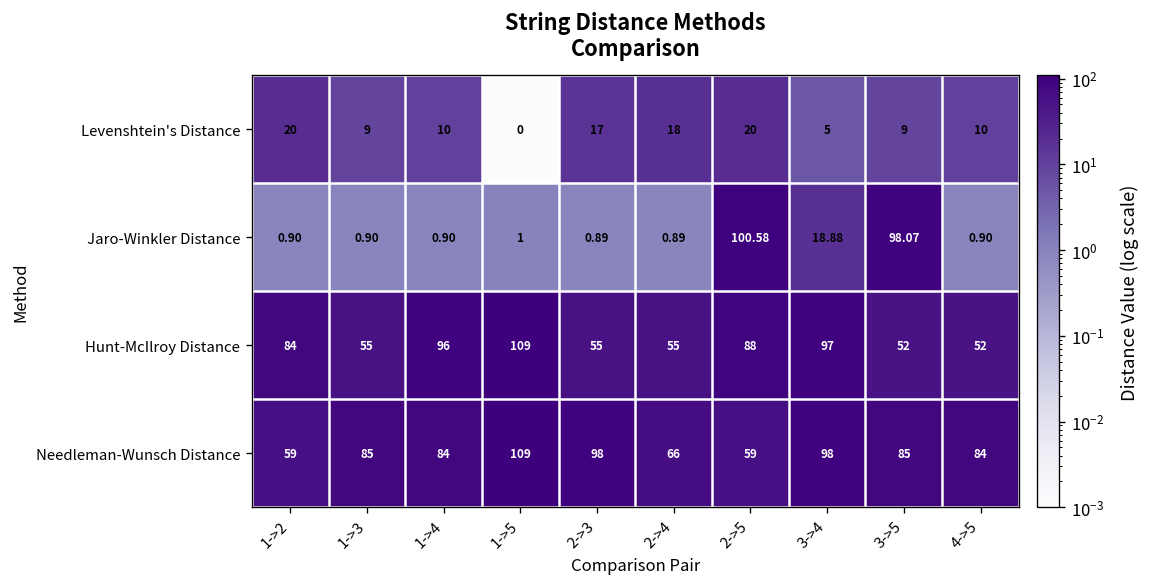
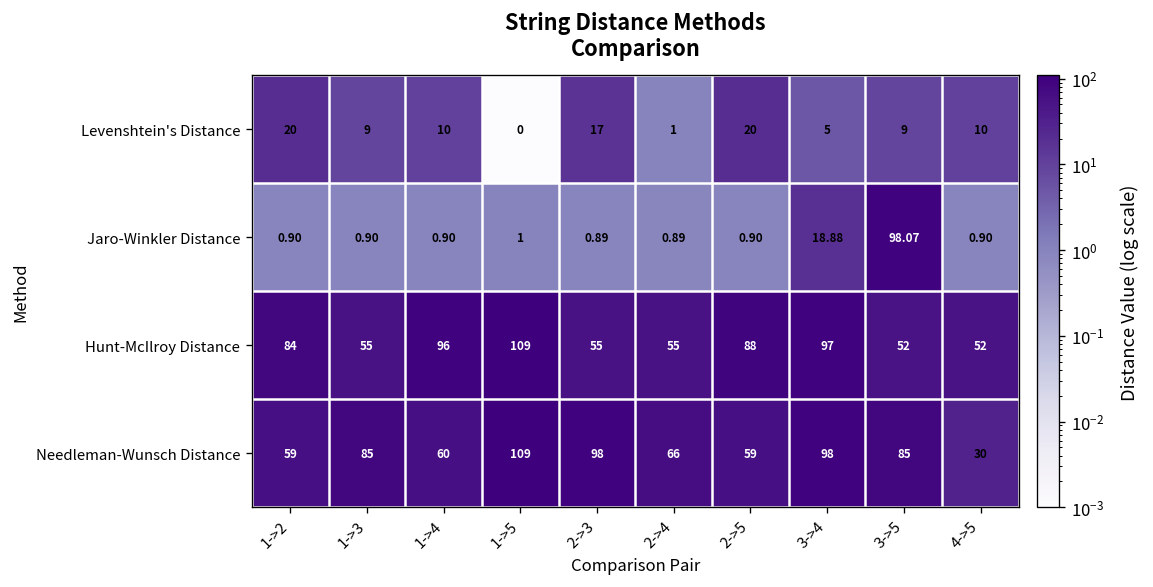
  {
    "Levenshtein's Distance": {
      "1->2": 20,
      "1->3": 9,
      "1->4": 10,
      "1->5": 0,
      "2->3": 17,
-     "2->4": 18,
+     "2->4": 1,
      "2->5": 20,
      "3->4": 5,
      "3->5": 9,
      "4->5": 10
    },
    "Jaro-Winkler Distance": {
      "1->2": 0.90,
      "1->3": 0.90,
      "1->4": 0.90,
      "1->5": 1,
      "2->3": 0.89,
      "2->4": 0.89,
-     "2->5": 100.58,
+     "2->5": 0.90,
      "3->4": 18.88,
      "3->5": 98.07,
      "4->5": 0.90
    },
    "Hunt-McIlroy Distance": {
      "1->2": 84,
      "1->3": 55,
      "1->4": 96,
      "1->5": 109,
      "2->3": 55,
      "2->4": 55,
      "2->5": 88,
      "3->4": 97,
      "3->5": 52,
      "4->5": 52
    },
    "Needleman-Wunsch Distance": {
      "1->2": 59,
      "1->3": 85,
-     "1->4": 84,
+     "1->4": 60,
      "1->5": 109,
      "2->3": 98,
      "2->4": 66,
      "2->5": 59,
      "3->4": 98,
      "3->5": 85,
-     "4->5": 84
+     "4->5": 30
    }
  }
